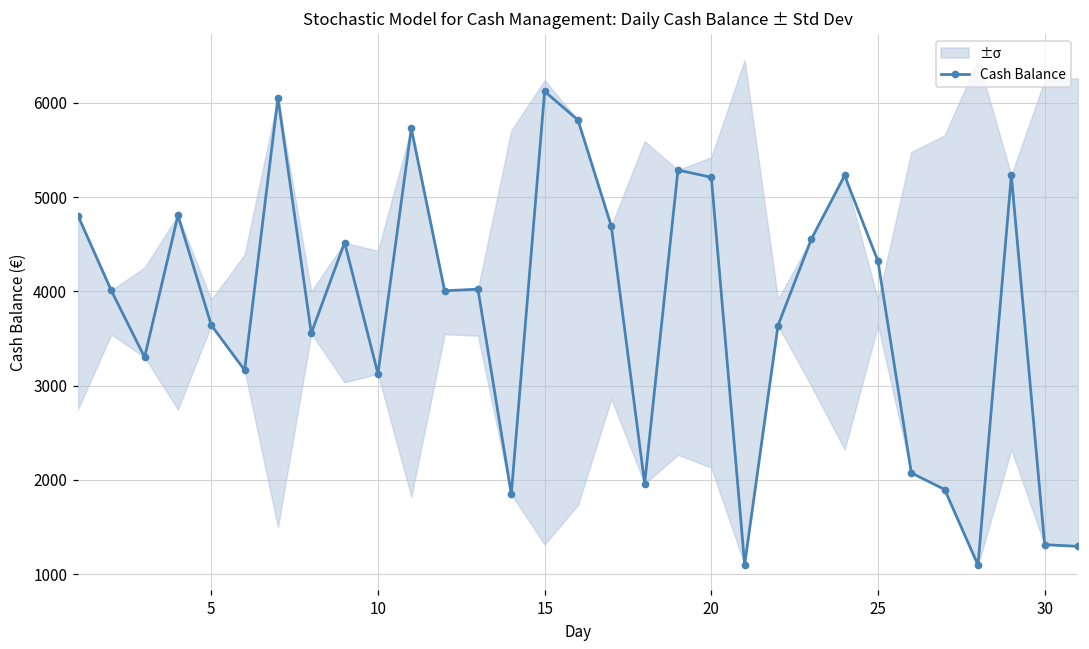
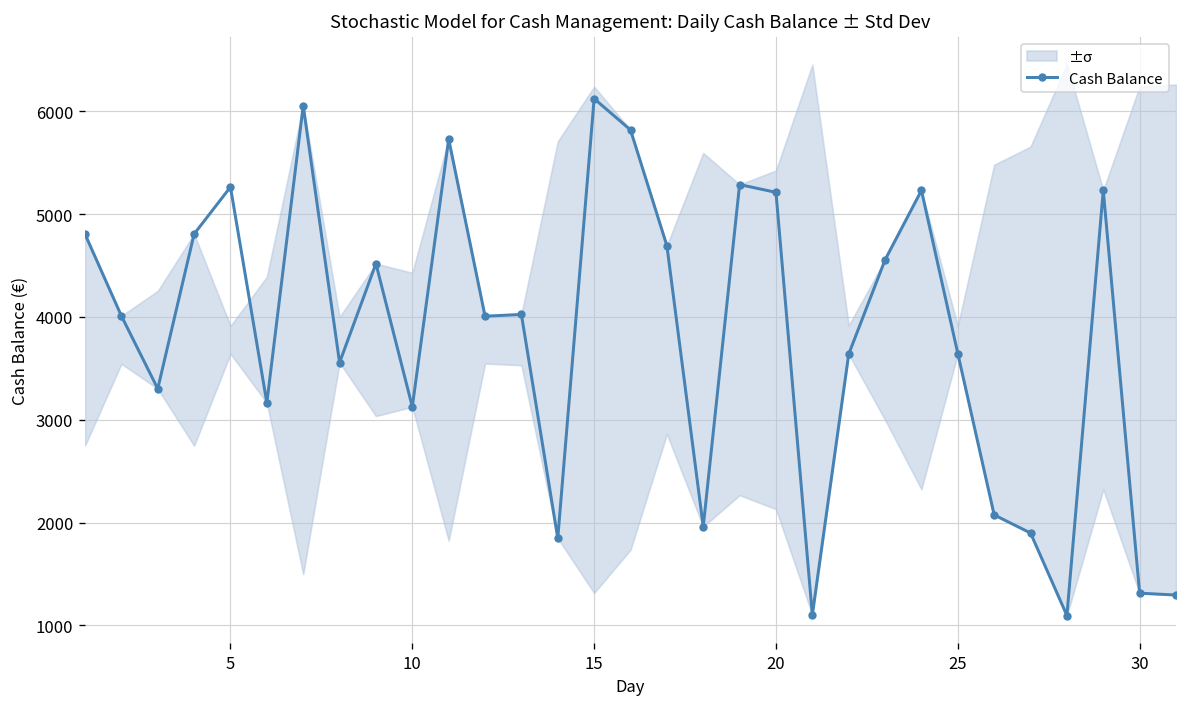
  {
    "Cash Balance": {
-     "5": 3600,
+     "5": 5300,
      "10": 3100,
      "15": 6100,
      "20": 5200,
-     "25": 4300,
+     "25": 3600,
      "30": 1300
    }
  }
